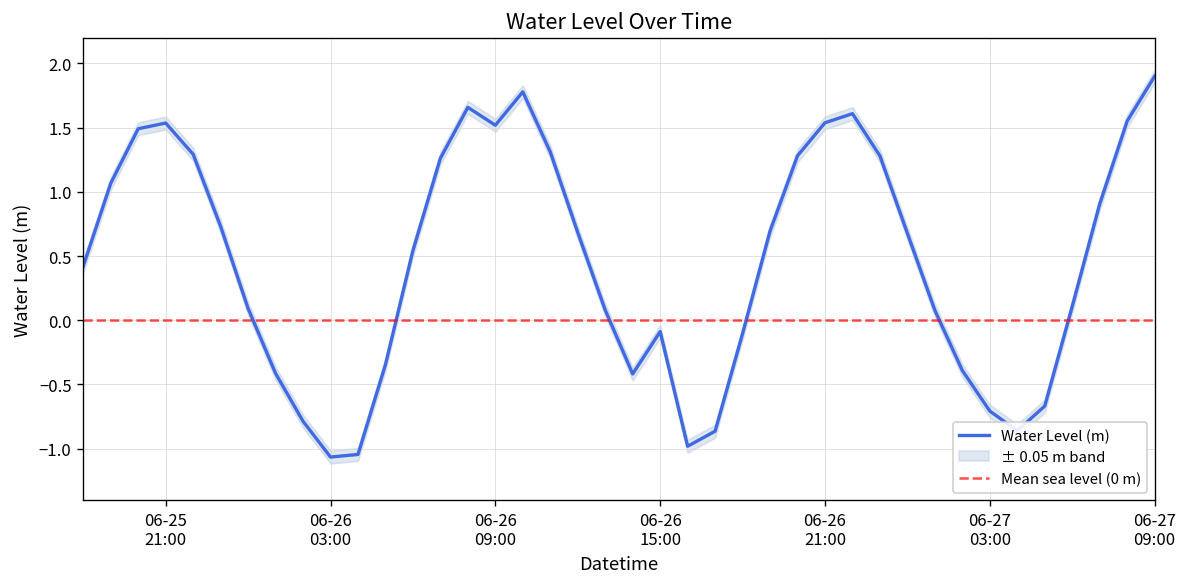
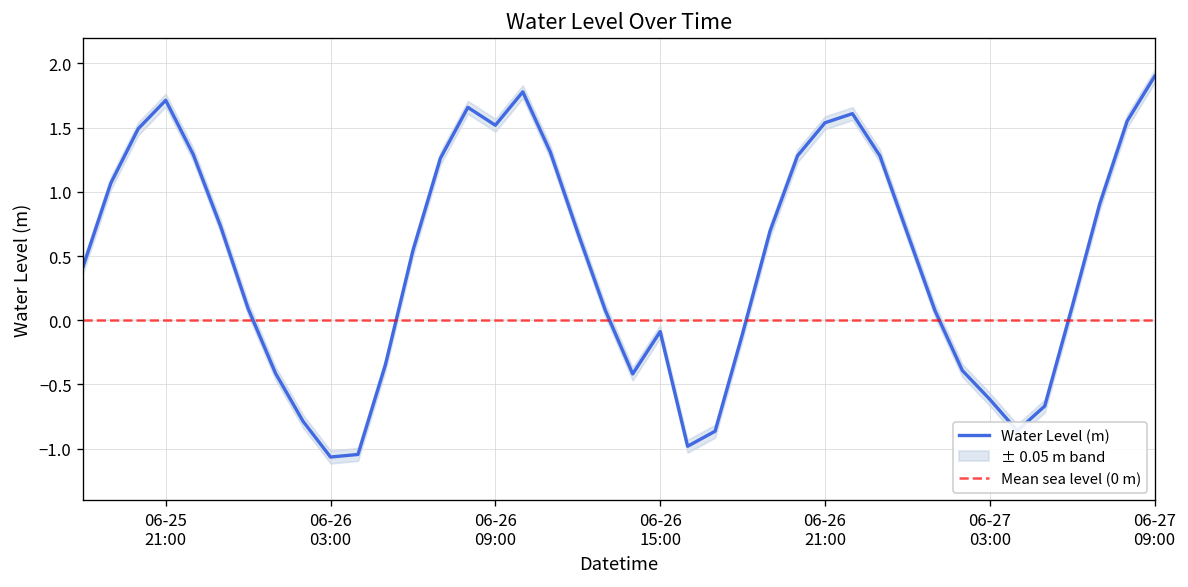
  {
    "Water Level (m)": {
-     "06-25 21:00": 1.54,
+     "06-25 21:00": 1.71,
      "06-26 03:00": -1.07,
      "06-26 09:00": 1.52,
      "06-26 15:00": -0.09,
      "06-26 21:00": 1.54,
-     "06-27 03:00": -0.71,
+     "06-27 03:00": -0.62,
      "06-27 09:00": 1.90
    }
  }
